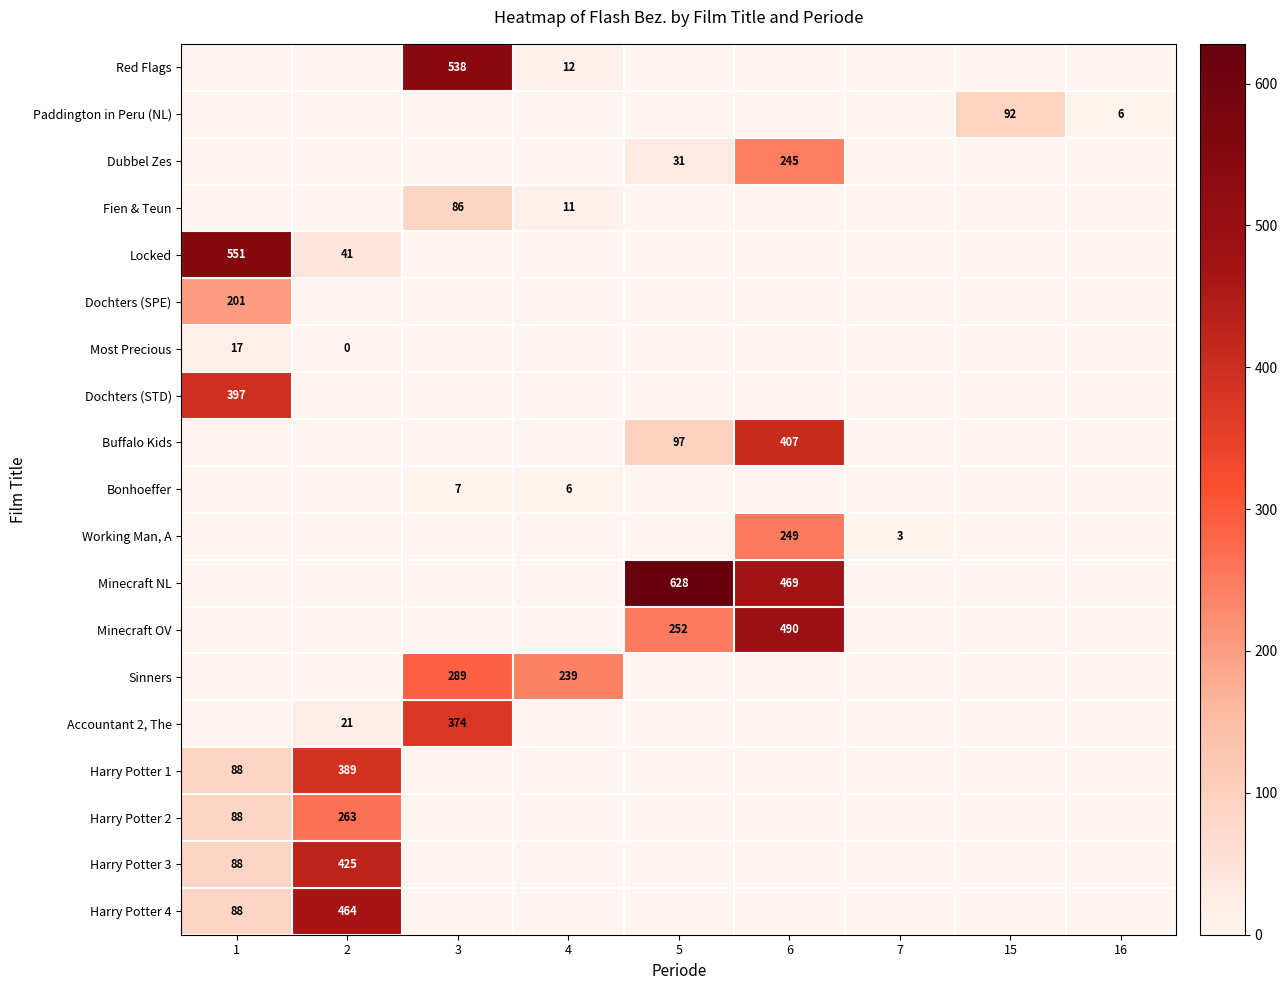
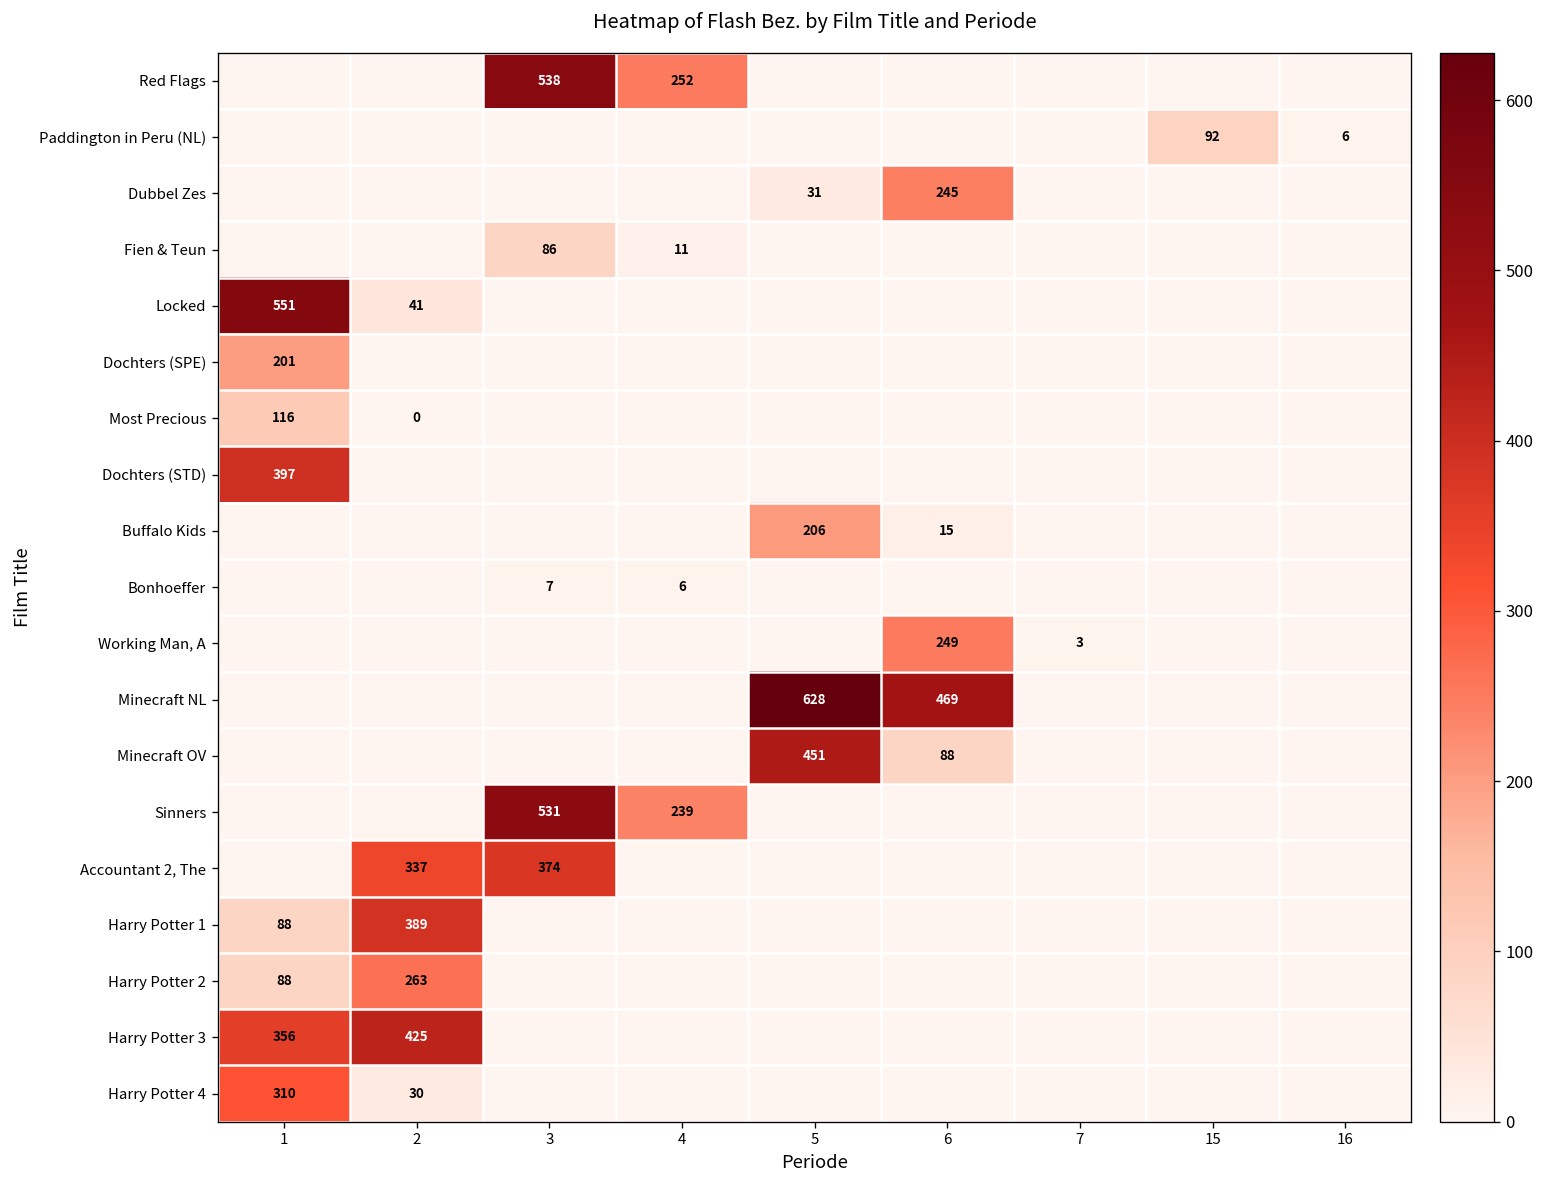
  {
    "Red Flags": {
      "3": 538,
-     "4": 12
+     "4": 252
    },
    "Paddington in Peru (NL)": {
      "15": 92,
      "16": 6
    },
    "Dubbel Zes": {
      "5": 31,
      "6": 245
    },
    "Fien & Teun": {
      "3": 86,
      "4": 11
    },
    "Locked": {
      "1": 551,
      "2": 41
    },
    "Dochters (SPE)": {
      "1": 201
    },
    "Most Precious": {
-     "1": 17,
+     "1": 116,
      "2": 0
    },
    "Dochters (STD)": {
      "1": 397
    },
    "Buffalo Kids": {
-     "5": 97,
-     "6": 407
+     "5": 206,
+     "6": 15
    },
    "Bonhoeffer": {
      "3": 7,
      "4": 6
    },
    "Working Man, A": {
      "6": 249,
      "7": 3
    },
    "Minecraft NL": {
      "5": 628,
      "6": 469
    },
    "Minecraft OV": {
-     "5": 252,
-     "6": 490
+     "5": 451,
+     "6": 88
    },
    "Sinners": {
-     "3": 289,
+     "3": 531,
      "4": 239
    },
    "Accountant 2, The": {
-     "2": 21,
+     "2": 337,
      "3": 374
    },
    "Harry Potter 1": {
      "1": 88,
      "2": 389
    },
    "Harry Potter 2": {
      "1": 88,
      "2": 263
    },
    "Harry Potter 3": {
-     "1": 88,
+     "1": 356,
      "2": 425
    },
    "Harry Potter 4": {
-     "1": 88,
-     "2": 464
+     "1": 310,
+     "2": 30
    }
  }
